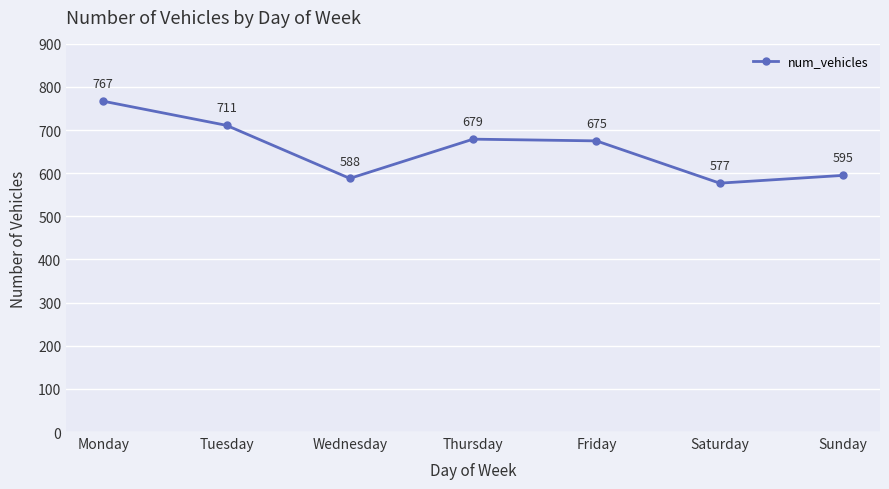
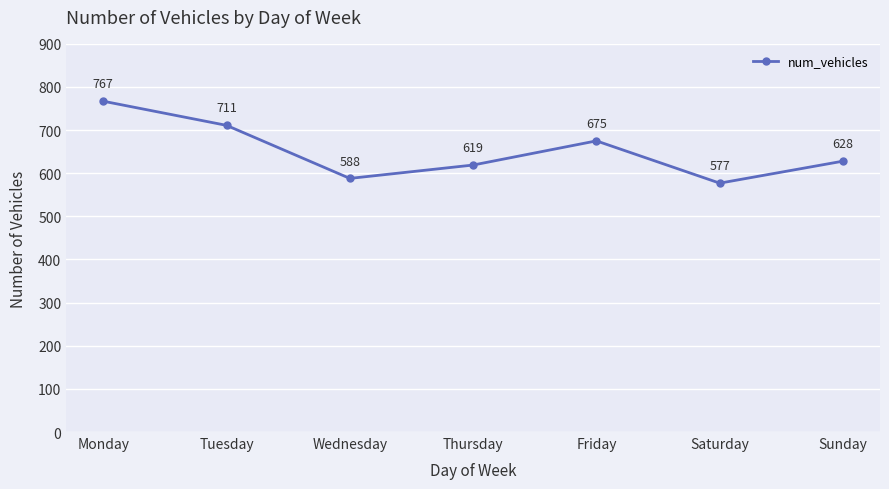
  {
    "Monday": 767,
    "Tuesday": 711,
    "Wednesday": 588,
-   "Thursday": 679,
+   "Thursday": 619,
    "Friday": 675,
    "Saturday": 577,
-   "Sunday": 595
+   "Sunday": 628
  }
